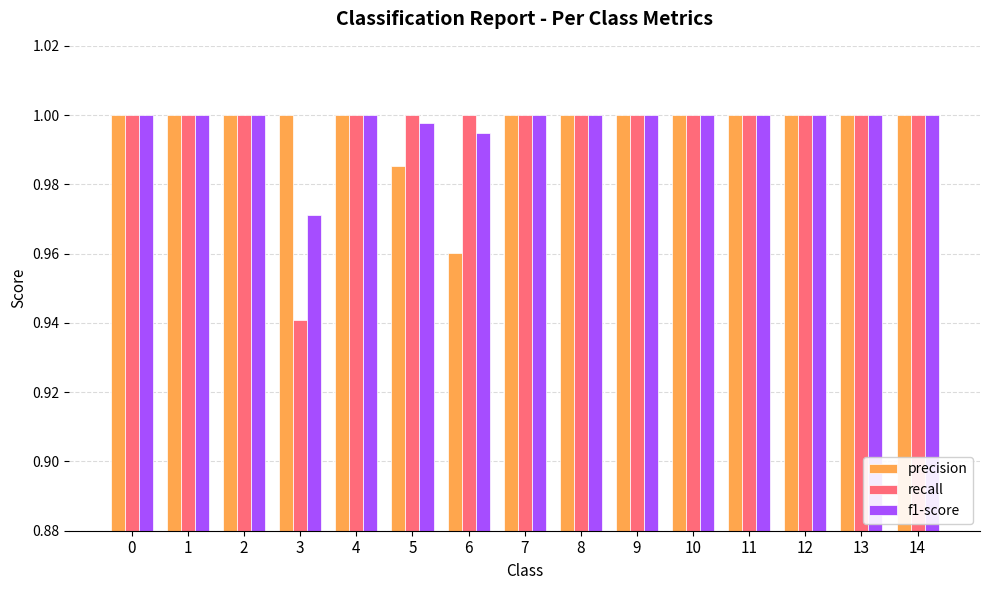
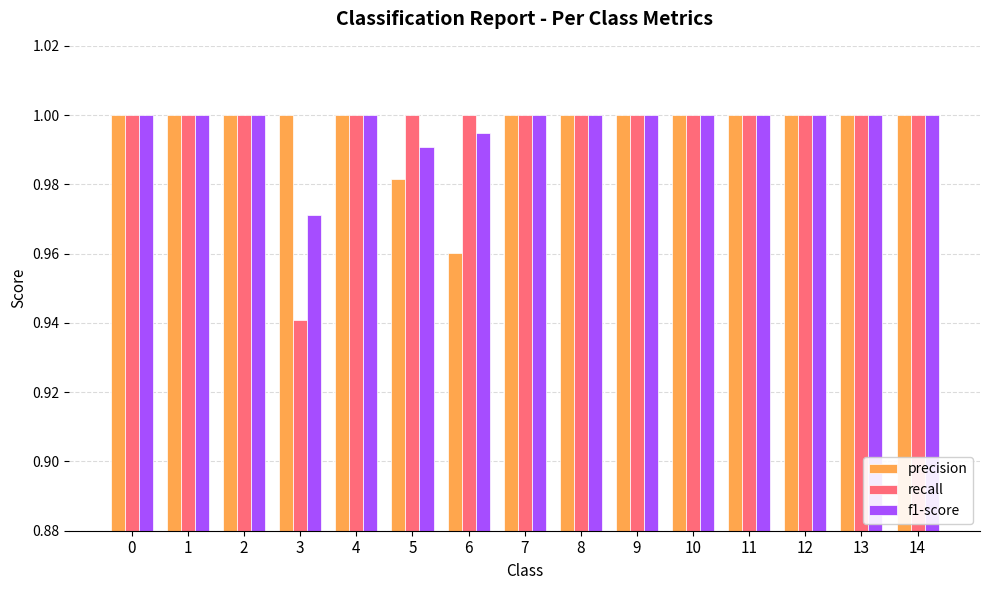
  {
    "precision": {
      "0": 1.000,
      "1": 1.000,
      "2": 1.000,
      "3": 1.000,
      "4": 1.000,
-     "5": 0.985,
+     "5": 0.981,
      "6": 0.960,
      "7": 1.000,
      "8": 1.000,
      "9": 1.000,
      "10": 1.000,
      "11": 1.000,
      "12": 1.000,
      "13": 1.000,
      "14": 1.000
    },
    "recall": {
      "0": 1.000,
      "1": 1.000,
      "2": 1.000,
      "3": 0.941,
      "4": 1.000,
      "5": 1.000,
      "6": 1.000,
      "7": 1.000,
      "8": 1.000,
      "9": 1.000,
      "10": 1.000,
      "11": 1.000,
      "12": 1.000,
      "13": 1.000,
      "14": 1.000
    },
    "f1-score": {
      "0": 1.000,
      "1": 1.000,
      "2": 1.000,
      "3": 0.971,
      "4": 1.000,
-     "5": 0.998,
+     "5": 0.991,
      "6": 0.995,
      "7": 1.000,
      "8": 1.000,
      "9": 1.000,
      "10": 1.000,
      "11": 1.000,
      "12": 1.000,
      "13": 1.000,
      "14": 1.000
    }
  }
